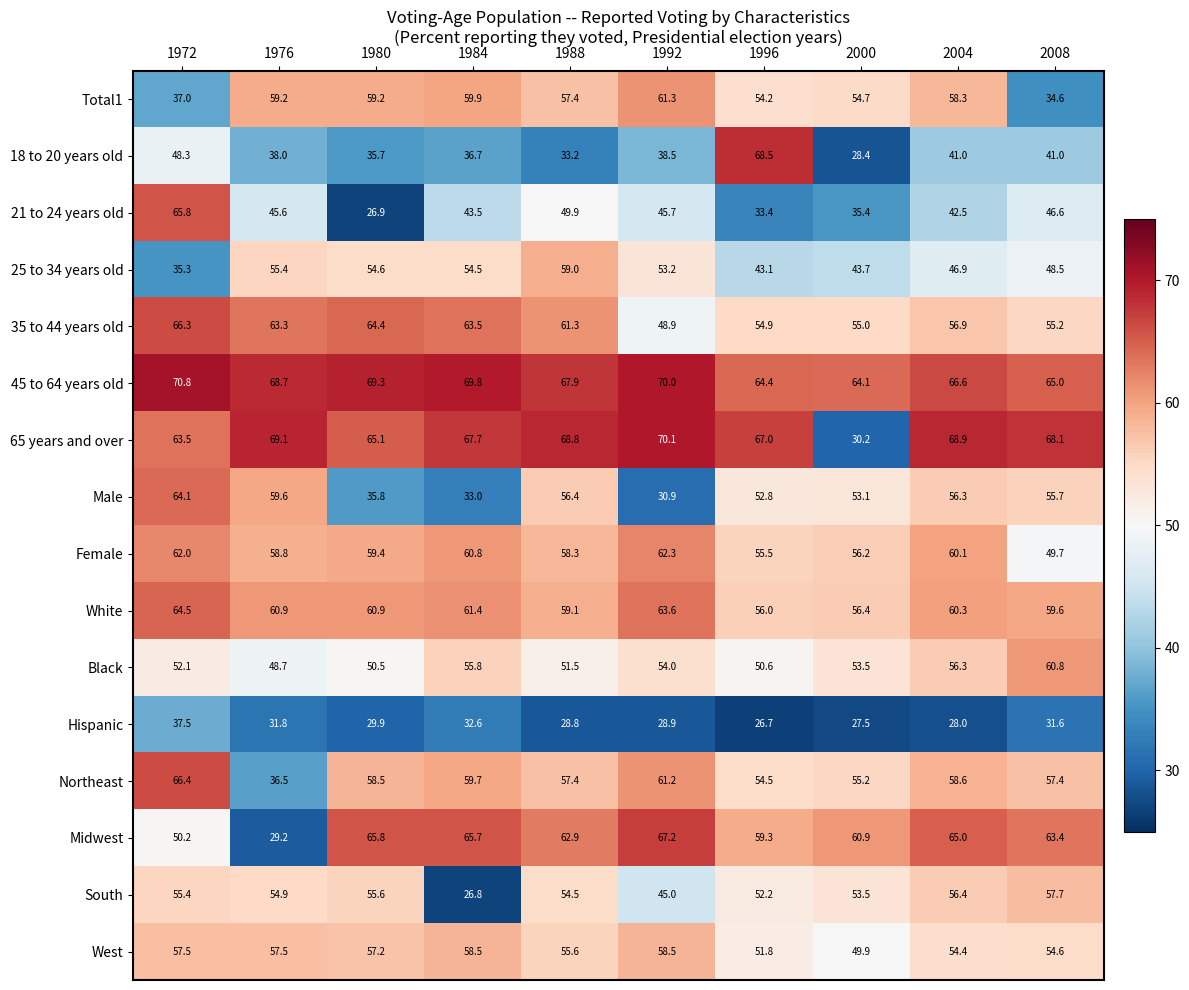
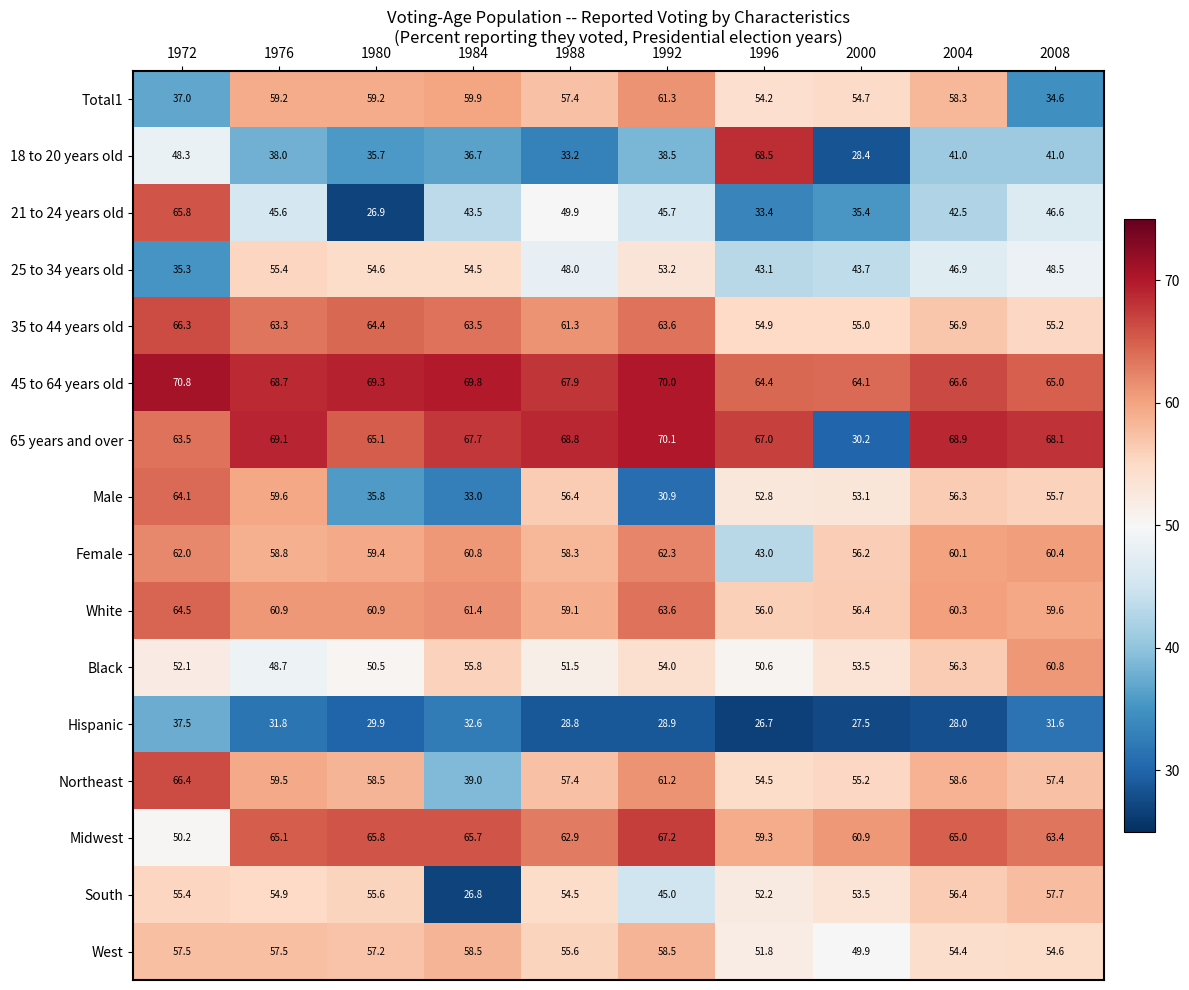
  {
    "Total1": {
      "1972": 37.0,
      "1976": 59.2,
      "1980": 59.2,
      "1984": 59.9,
      "1988": 57.4,
      "1992": 61.3,
      "1996": 54.2,
      "2000": 54.7,
      "2004": 58.3,
      "2008": 34.6
    },
    "18 to 20 years old": {
      "1972": 48.3,
      "1976": 38.0,
      "1980": 35.7,
      "1984": 36.7,
      "1988": 33.2,
      "1992": 38.5,
      "1996": 68.5,
      "2000": 28.4,
      "2004": 41.0,
      "2008": 41.0
    },
    "21 to 24 years old": {
      "1972": 65.8,
      "1976": 45.6,
      "1980": 26.9,
      "1984": 43.5,
      "1988": 49.9,
      "1992": 45.7,
      "1996": 33.4,
      "2000": 35.4,
      "2004": 42.5,
      "2008": 46.6
    },
    "25 to 34 years old": {
      "1972": 35.3,
      "1976": 55.4,
      "1980": 54.6,
      "1984": 54.5,
-     "1988": 59.0,
+     "1988": 48.0,
      "1992": 53.2,
      "1996": 43.1,
      "2000": 43.7,
      "2004": 46.9,
      "2008": 48.5
    },
    "35 to 44 years old": {
      "1972": 66.3,
      "1976": 63.3,
      "1980": 64.4,
      "1984": 63.5,
      "1988": 61.3,
-     "1992": 48.9,
+     "1992": 63.6,
      "1996": 54.9,
      "2000": 55.0,
      "2004": 56.9,
      "2008": 55.2
    },
    "45 to 64 years old": {
      "1972": 70.8,
      "1976": 68.7,
      "1980": 69.3,
      "1984": 69.8,
      "1988": 67.9,
      "1992": 70.0,
      "1996": 64.4,
      "2000": 64.1,
      "2004": 66.6,
      "2008": 65.0
    },
    "65 years and over": {
      "1972": 63.5,
      "1976": 69.1,
      "1980": 65.1,
      "1984": 67.7,
      "1988": 68.8,
      "1992": 70.1,
      "1996": 67.0,
      "2000": 30.2,
      "2004": 68.9,
      "2008": 68.1
    },
    "Male": {
      "1972": 64.1,
      "1976": 59.6,
      "1980": 35.8,
      "1984": 33.0,
      "1988": 56.4,
      "1992": 30.9,
      "1996": 52.8,
      "2000": 53.1,
      "2004": 56.3,
      "2008": 55.7
    },
    "Female": {
      "1972": 62.0,
      "1976": 58.8,
      "1980": 59.4,
      "1984": 60.8,
      "1988": 58.3,
      "1992": 62.3,
-     "1996": 55.5,
+     "1996": 43.0,
      "2000": 56.2,
      "2004": 60.1,
-     "2008": 49.7
+     "2008": 60.4
    },
    "White": {
      "1972": 64.5,
      "1976": 60.9,
      "1980": 60.9,
      "1984": 61.4,
      "1988": 59.1,
      "1992": 63.6,
      "1996": 56.0,
      "2000": 56.4,
      "2004": 60.3,
      "2008": 59.6
    },
    "Black": {
      "1972": 52.1,
      "1976": 48.7,
      "1980": 50.5,
      "1984": 55.8,
      "1988": 51.5,
      "1992": 54.0,
      "1996": 50.6,
      "2000": 53.5,
      "2004": 56.3,
      "2008": 60.8
    },
    "Hispanic": {
      "1972": 37.5,
      "1976": 31.8,
      "1980": 29.9,
      "1984": 32.6,
      "1988": 28.8,
      "1992": 28.9,
      "1996": 26.7,
      "2000": 27.5,
      "2004": 28.0,
      "2008": 31.6
    },
    "Northeast": {
      "1972": 66.4,
-     "1976": 36.5,
+     "1976": 59.5,
      "1980": 58.5,
-     "1984": 59.7,
+     "1984": 39.0,
      "1988": 57.4,
      "1992": 61.2,
      "1996": 54.5,
      "2000": 55.2,
      "2004": 58.6,
      "2008": 57.4
    },
    "Midwest": {
      "1972": 50.2,
-     "1976": 29.2,
+     "1976": 65.1,
      "1980": 65.8,
      "1984": 65.7,
      "1988": 62.9,
      "1992": 67.2,
      "1996": 59.3,
      "2000": 60.9,
      "2004": 65.0,
      "2008": 63.4
    },
    "South": {
      "1972": 55.4,
      "1976": 54.9,
      "1980": 55.6,
      "1984": 26.8,
      "1988": 54.5,
      "1992": 45.0,
      "1996": 52.2,
      "2000": 53.5,
      "2004": 56.4,
      "2008": 57.7
    },
    "West": {
      "1972": 57.5,
      "1976": 57.5,
      "1980": 57.2,
      "1984": 58.5,
      "1988": 55.6,
      "1992": 58.5,
      "1996": 51.8,
      "2000": 49.9,
      "2004": 54.4,
      "2008": 54.6
    }
  }
